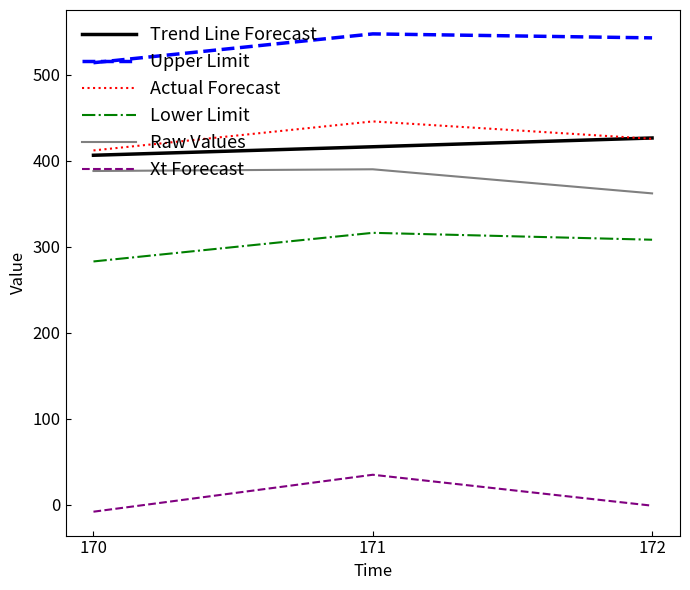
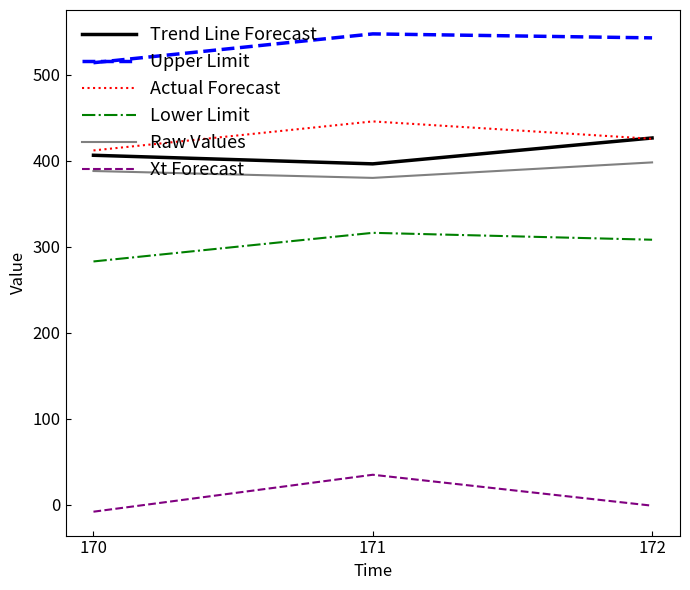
  {
    "Trend Line Forecast": {
      "170": 410,
-     "171": 420
+     "171": 400
    },
    "Upper Limit": {
      "170": 510,
      "171": 550,
      "172": 540
    },
    "Actual Forecast": {
      "170": 410,
      "171": 450
    },
    "Lower Limit": {
      "170": 280,
      "171": 320,
      "172": 310
    },
    "Raw Values": {
      "170": 390,
-     "171": 390,
-     "172": 360
+     "171": 380,
+     "172": 400
    },
    "Xt Forecast": {
      "170": -10,
      "171": 40,
      "172": 0
    }
  }
